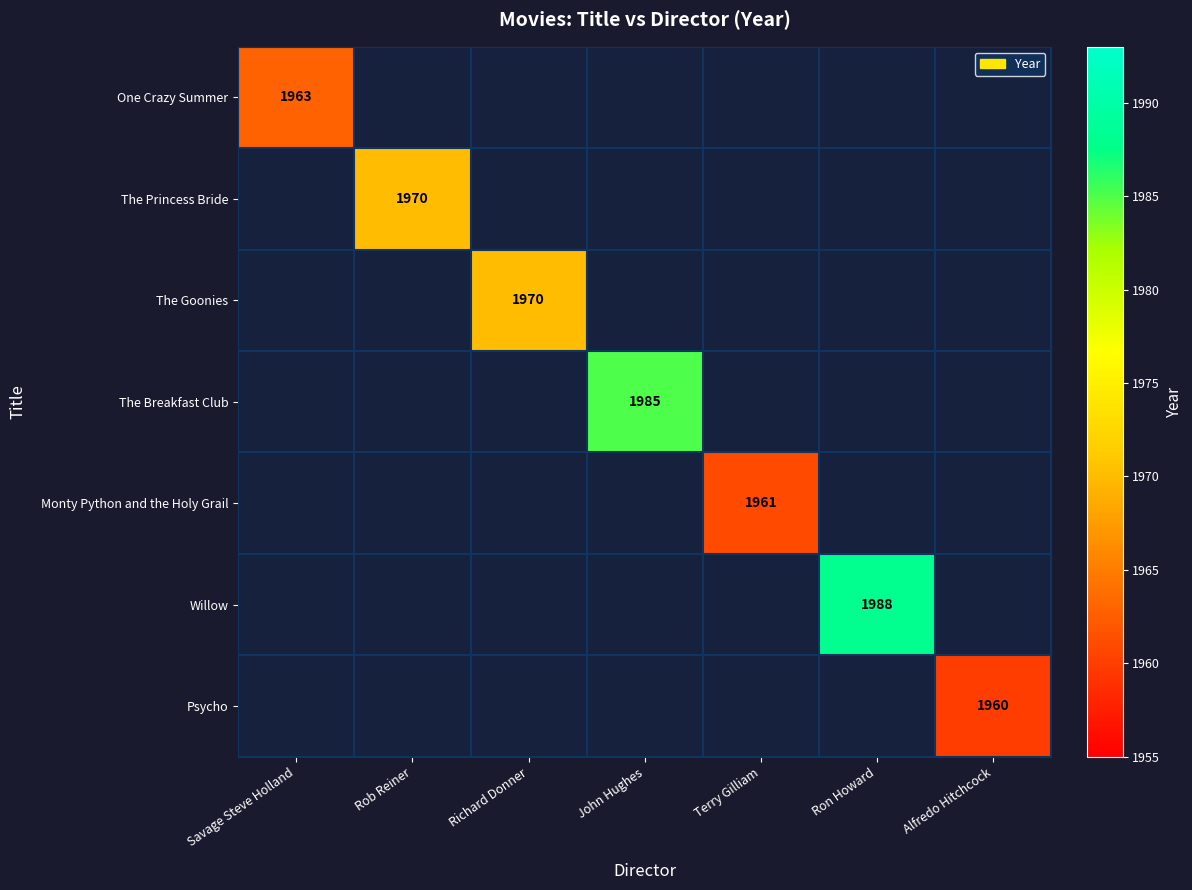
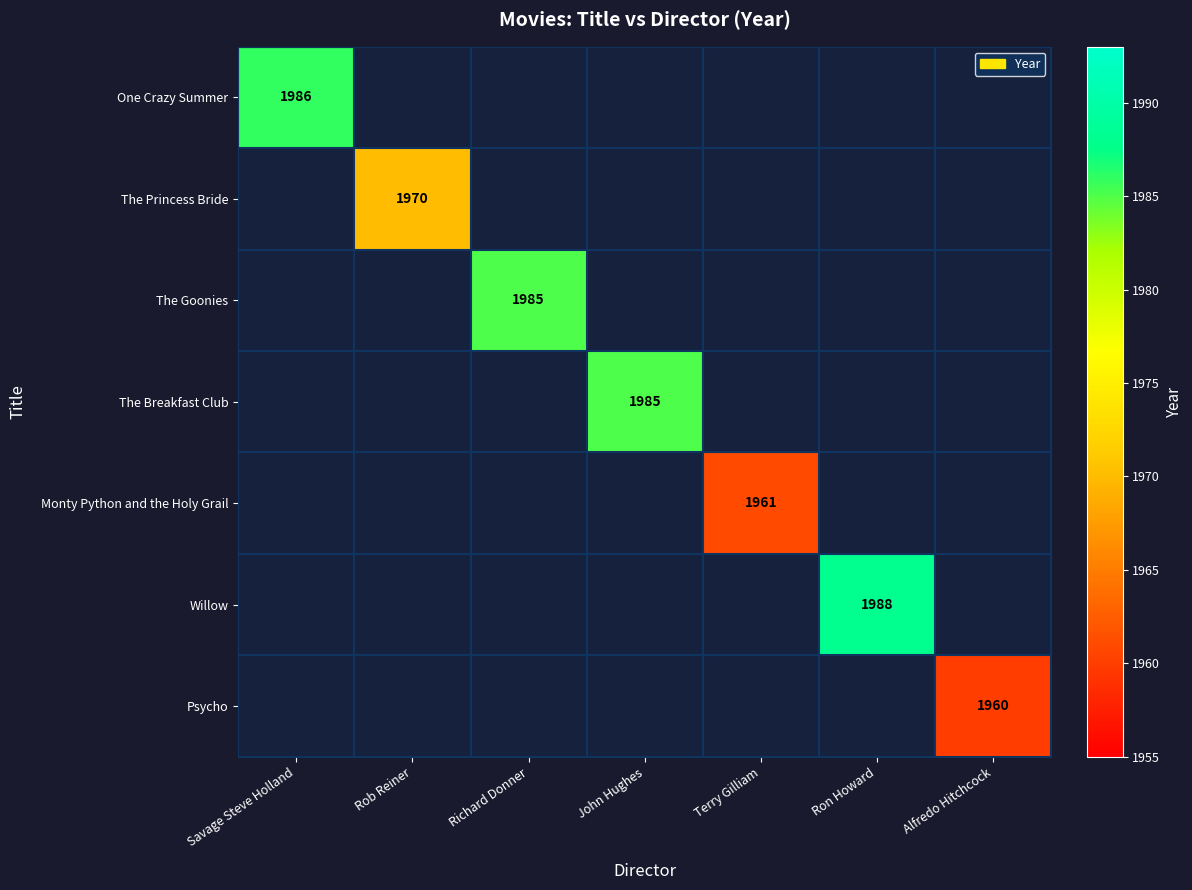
  {
    "One Crazy Summer": {
-     "Savage Steve Holland": 1963
+     "Savage Steve Holland": 1986
    },
    "The Princess Bride": {
      "Rob Reiner": 1970
    },
    "The Goonies": {
-     "Richard Donner": 1970
+     "Richard Donner": 1985
    },
    "The Breakfast Club": {
      "John Hughes": 1985
    },
    "Monty Python and the Holy Grail": {
      "Terry Gilliam": 1961
    },
    "Willow": {
      "Ron Howard": 1988
    },
    "Psycho": {
      "Alfredo Hitchcock": 1960
    }
  }
